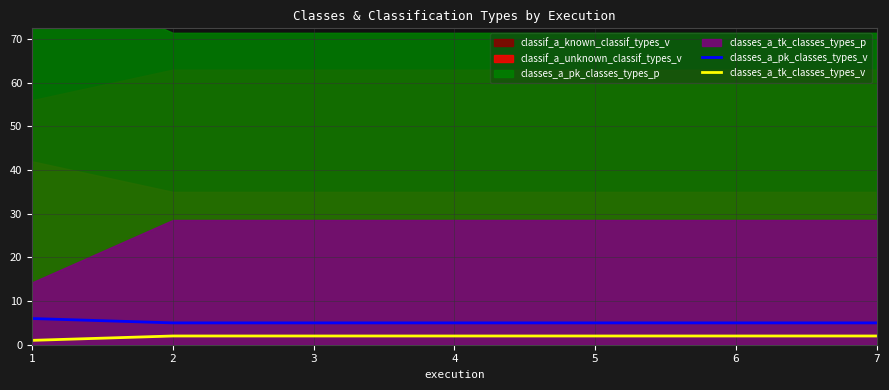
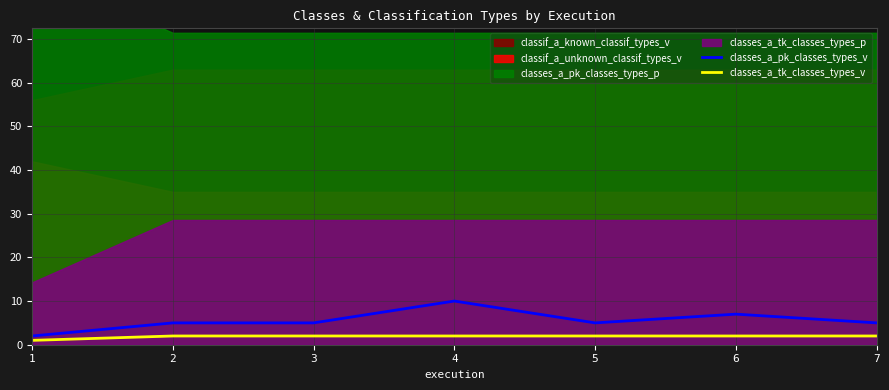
  {
    "classes_a_pk_classes_types_v": {
-     "1": 6,
+     "1": 2,
      "2": 5,
      "3": 5,
-     "4": 5,
+     "4": 10,
      "5": 5,
-     "6": 5,
+     "6": 7,
      "7": 5
    },
    "classif_a_known_classif_types_v": {
      "1": 56,
      "2": 63,
      "3": 63,
      "4": 63,
      "7": 63
    },
    "classes_a_tk_classes_types_v": {
      "1": 1,
      "2": 2,
      "3": 2,
      "4": 2,
      "5": 2,
      "6": 2,
      "7": 2
    },
    "classif_a_unknown_classif_types_v": {
      "1": 42,
      "2": 35,
      "3": 35,
      "4": 35,
      "5": 35,
      "6": 35,
      "7": 35
    },
    "classes_a_pk_classes_types_p": {
      "2": 71,
      "3": 71,
      "4": 71,
      "5": 71,
      "6": 71,
      "7": 71
    },
    "classes_a_tk_classes_types_p": {
      "1": 14,
      "2": 29,
      "3": 29,
      "4": 29,
      "5": 29,
      "6": 29,
      "7": 29
    }
  }
